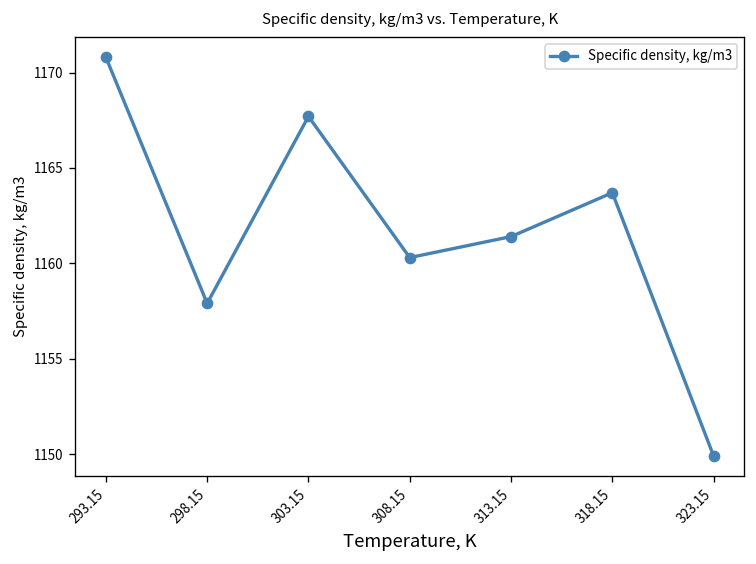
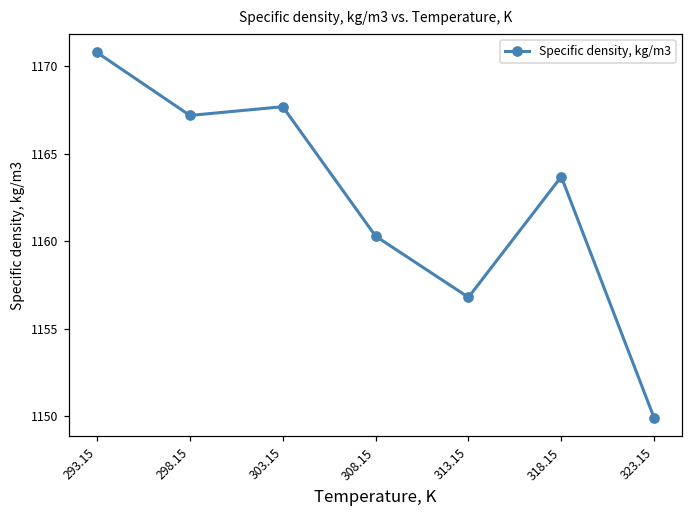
  {
    "293.15": 1170.8,
-   "298.15": 1157.9,
+   "298.15": 1167.2,
    "303.15": 1167.7,
    "308.15": 1160.3,
-   "313.15": 1161.4,
+   "313.15": 1156.8,
    "318.15": 1163.7,
    "323.15": 1149.9
  }
